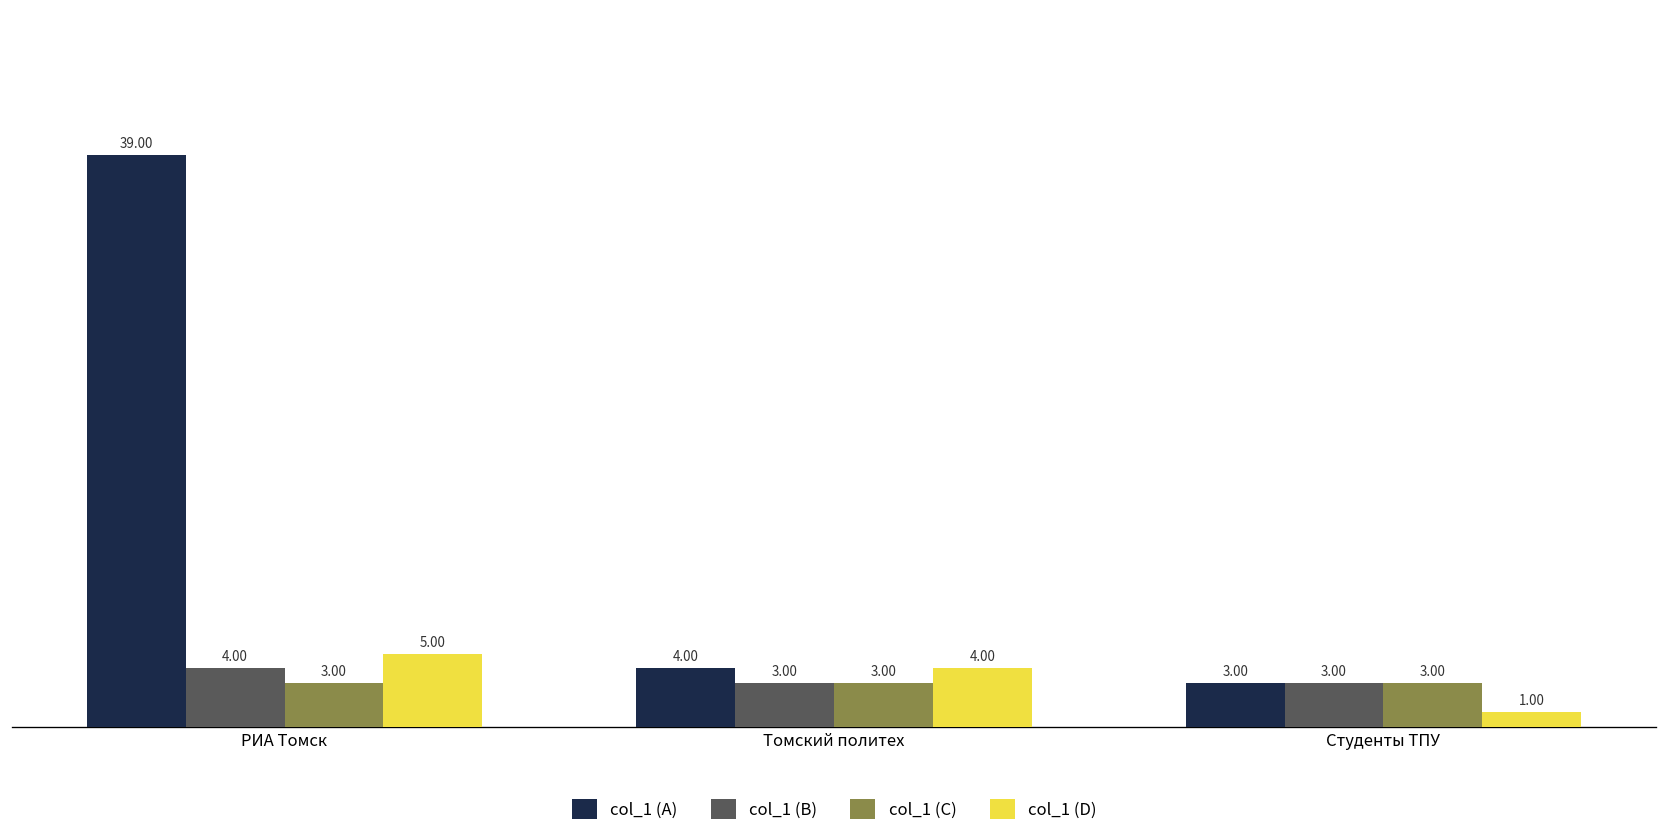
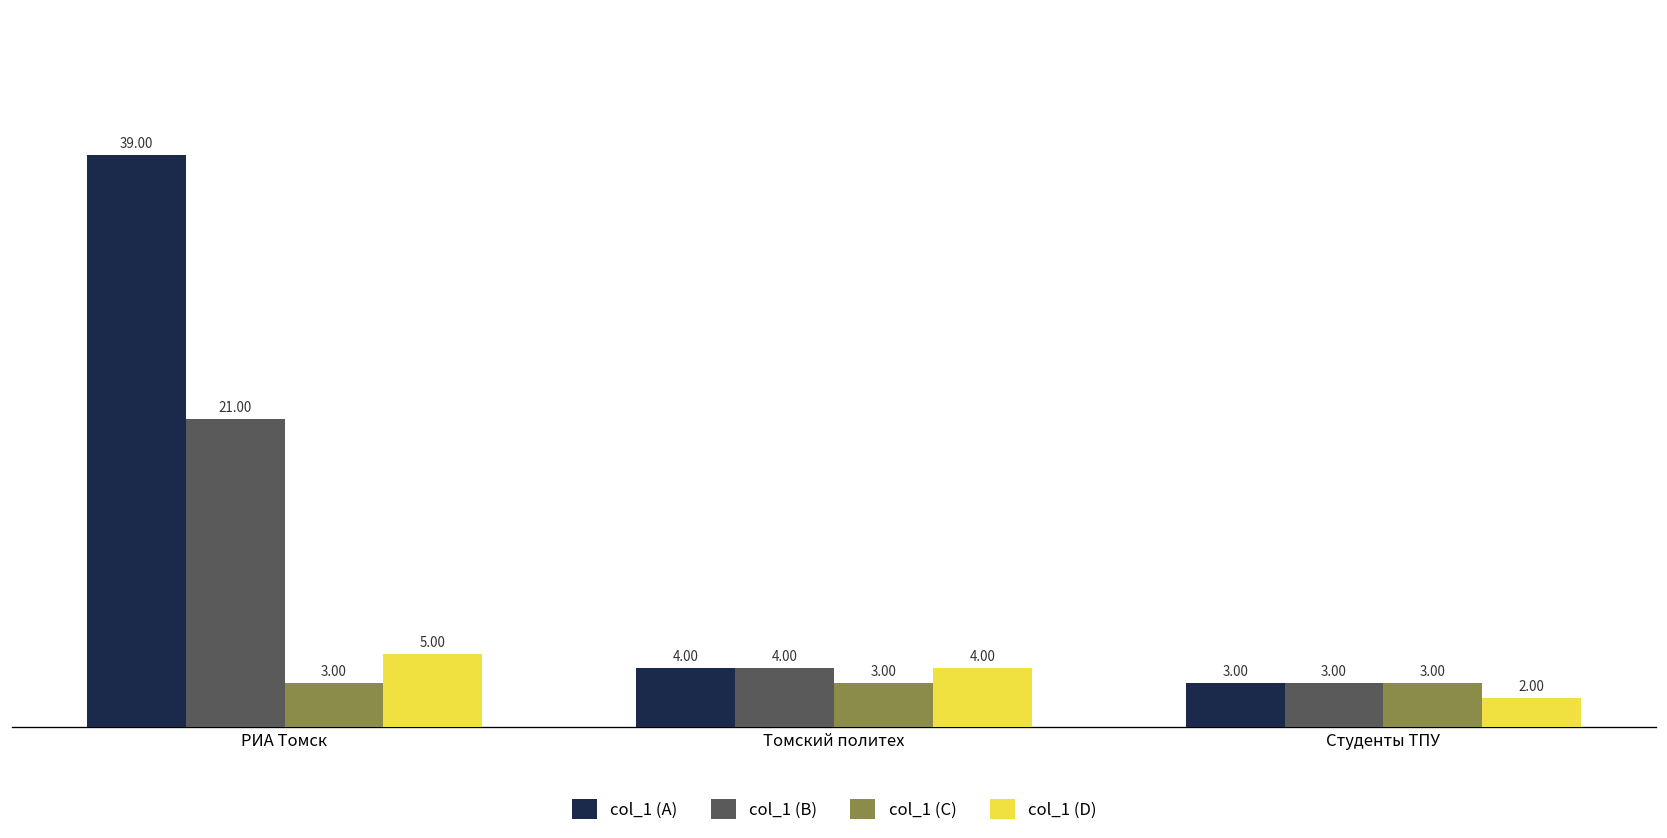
  {
    "col_1 (A)": {
      "РИА Томск": 39.00,
      "Томский политех": 4.00,
      "Студенты ТПУ": 3.00
    },
    "col_1 (B)": {
-     "РИА Томск": 4.00,
-     "Томский политех": 3.00,
+     "РИА Томск": 21.00,
+     "Томский политех": 4.00,
      "Студенты ТПУ": 3.00
    },
    "col_1 (C)": {
      "РИА Томск": 3.00,
      "Томский политех": 3.00,
      "Студенты ТПУ": 3.00
    },
    "col_1 (D)": {
      "РИА Томск": 5.00,
      "Томский политех": 4.00,
-     "Студенты ТПУ": 1.00
+     "Студенты ТПУ": 2.00
    }
  }
